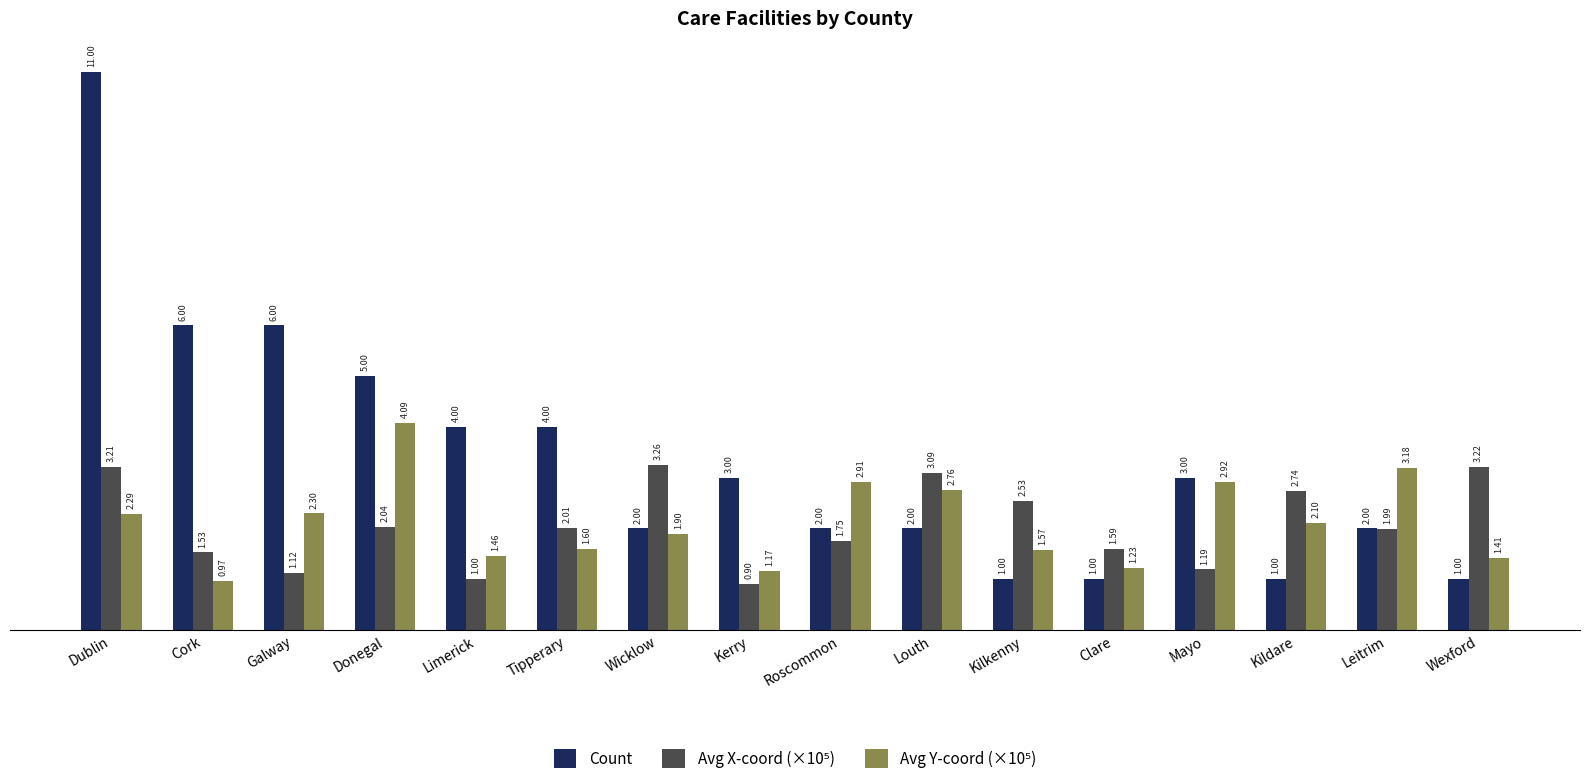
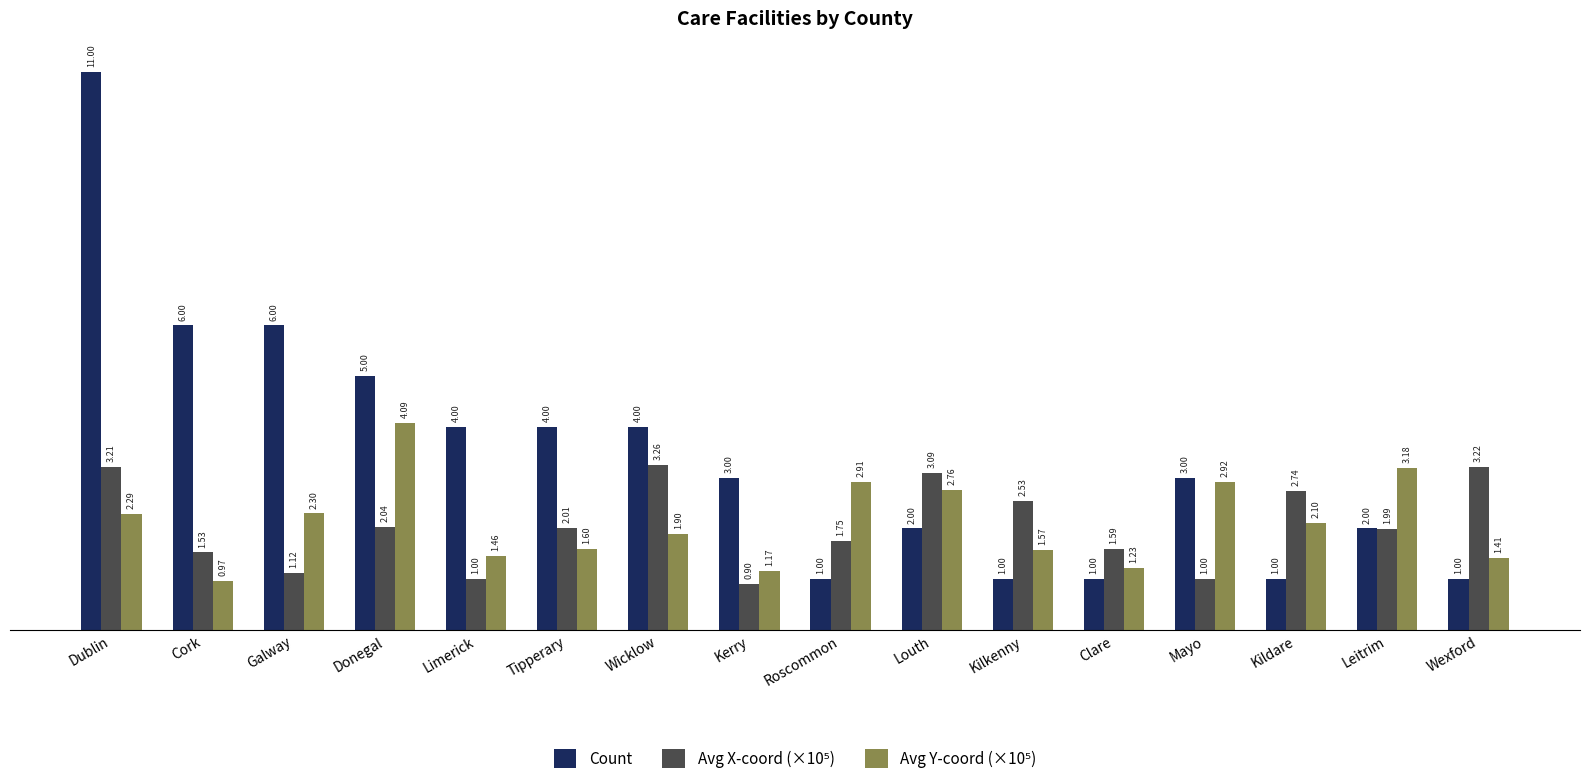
  {
    "Count": {
      "Dublin": 11.00,
      "Cork": 6.00,
      "Galway": 6.00,
      "Donegal": 5.00,
      "Limerick": 4.00,
      "Tipperary": 4.00,
-     "Wicklow": 2.00,
+     "Wicklow": 4.00,
      "Kerry": 3.00,
-     "Roscommon": 2.00,
+     "Roscommon": 1.00,
      "Louth": 2.00,
      "Kilkenny": 1.00,
      "Clare": 1.00,
      "Mayo": 3.00,
      "Kildare": 1.00,
      "Leitrim": 2.00,
      "Wexford": 1.00
    },
    "Avg X-coord (×10⁵)": {
      "Dublin": 3.21,
      "Cork": 1.53,
      "Galway": 1.12,
      "Donegal": 2.04,
      "Limerick": 1.00,
      "Tipperary": 2.01,
      "Wicklow": 3.26,
      "Kerry": 0.90,
      "Roscommon": 1.75,
      "Louth": 3.09,
      "Kilkenny": 2.53,
      "Clare": 1.59,
-     "Mayo": 1.19,
+     "Mayo": 1.00,
      "Kildare": 2.74,
      "Leitrim": 1.99,
      "Wexford": 3.22
    },
    "Avg Y-coord (×10⁵)": {
      "Dublin": 2.29,
      "Cork": 0.97,
      "Galway": 2.30,
      "Donegal": 4.09,
      "Limerick": 1.46,
      "Tipperary": 1.60,
      "Wicklow": 1.90,
      "Kerry": 1.17,
      "Roscommon": 2.91,
      "Louth": 2.76,
      "Kilkenny": 1.57,
      "Clare": 1.23,
      "Mayo": 2.92,
      "Kildare": 2.10,
      "Leitrim": 3.18,
      "Wexford": 1.41
    }
  }
